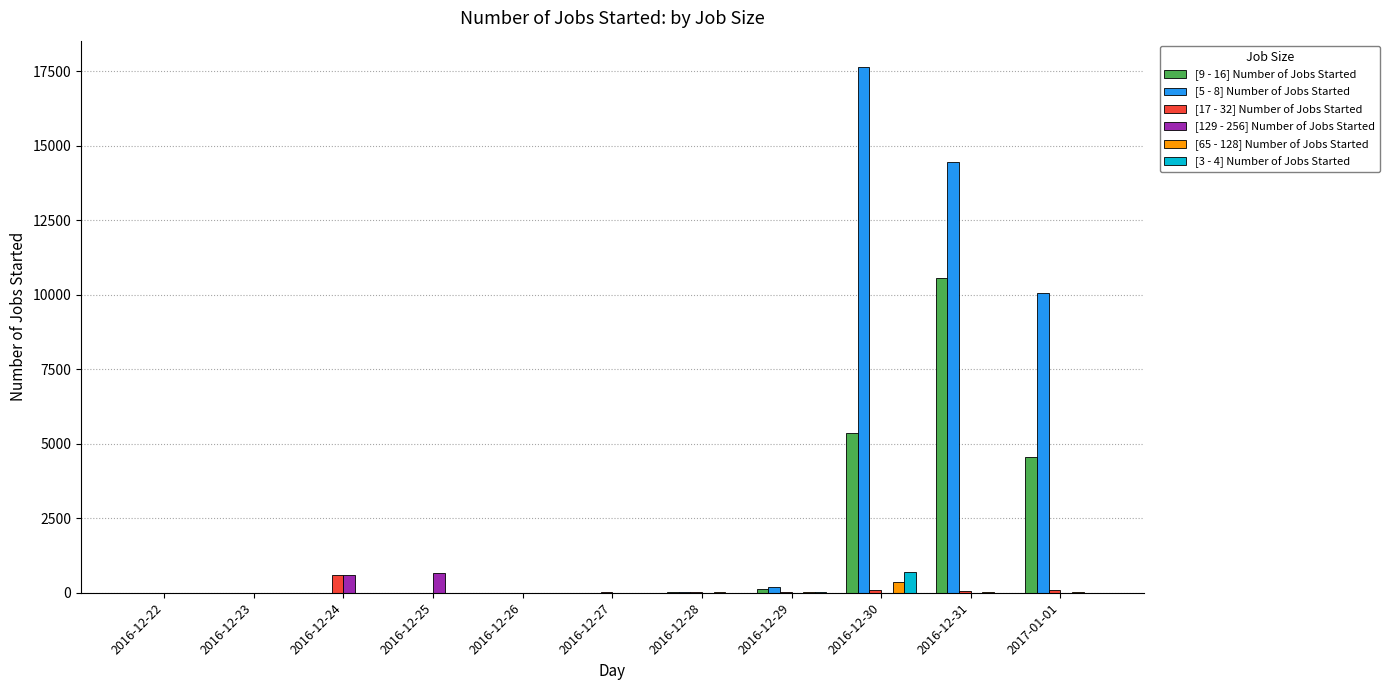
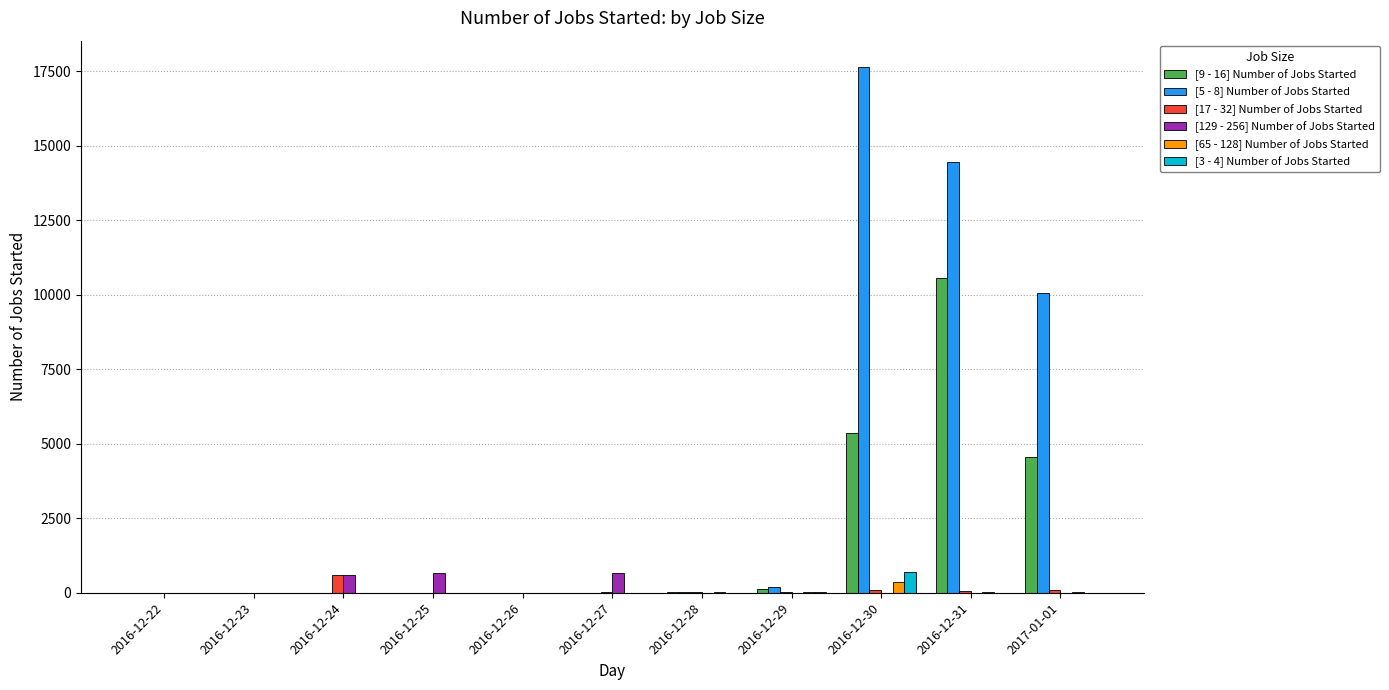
  {
    "[9 - 16] Number of Jobs Started": {
      "2016-12-23": 0,
      "2016-12-24": 0,
      "2016-12-29": 100,
      "2016-12-30": 5300,
      "2016-12-31": 10600,
      "2017-01-01": 4600
    },
    "[17 - 32] Number of Jobs Started": {
      "2016-12-22": 0,
      "2016-12-23": 0,
      "2016-12-24": 600,
      "2016-12-26": 0,
      "2016-12-30": 100
    },
    "[129 - 256] Number of Jobs Started": {
      "2016-12-22": 0,
      "2016-12-23": 0,
      "2016-12-24": 600,
      "2016-12-25": 700,
      "2016-12-26": 0,
-     "2016-12-27": 0
+     "2016-12-27": 700
    },
    "[65 - 128] Number of Jobs Started": {
      "2016-12-22": 0,
      "2016-12-23": 0,
      "2016-12-24": 0,
      "2016-12-25": 0,
      "2016-12-26": 0,
      "2016-12-30": 400
    }
  }
